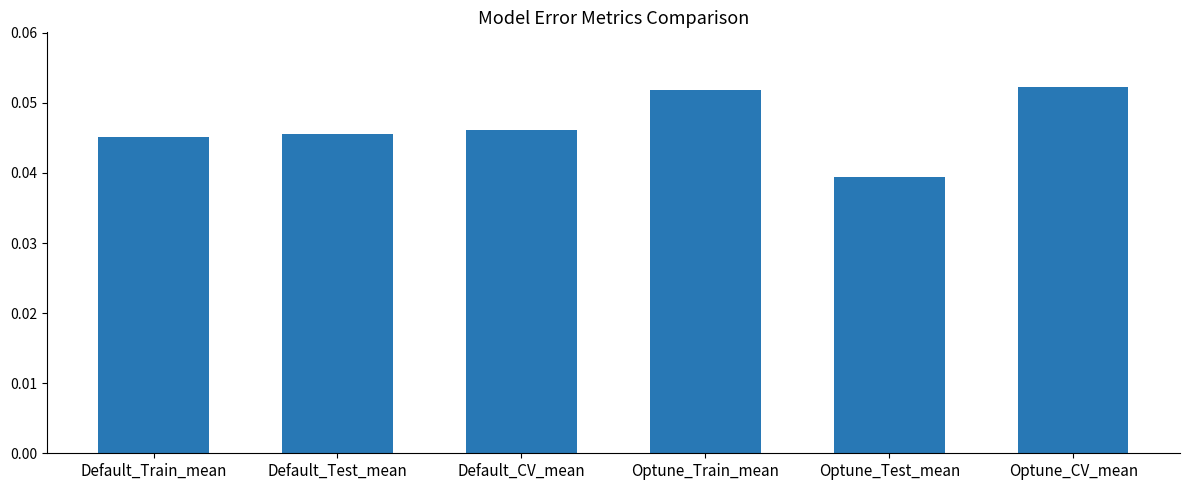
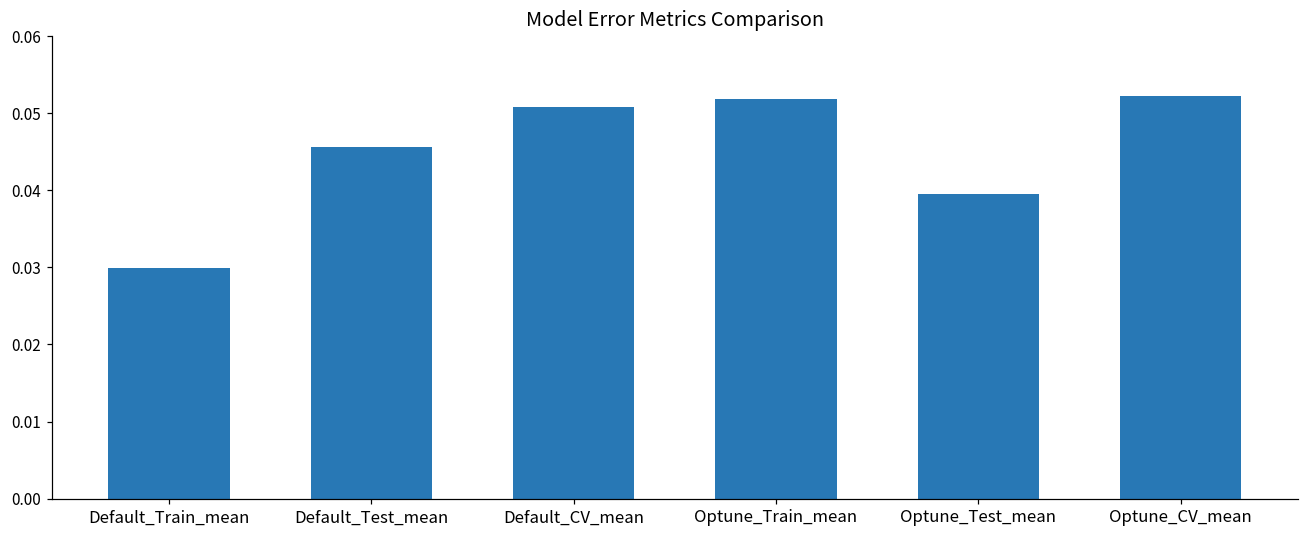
  {
-   "Default_Train_mean": 0.045,
+   "Default_Train_mean": 0.030,
    "Default_Test_mean": 0.046,
-   "Default_CV_mean": 0.046,
+   "Default_CV_mean": 0.051,
    "Optune_Train_mean": 0.052,
    "Optune_Test_mean": 0.039,
    "Optune_CV_mean": 0.052
  }
